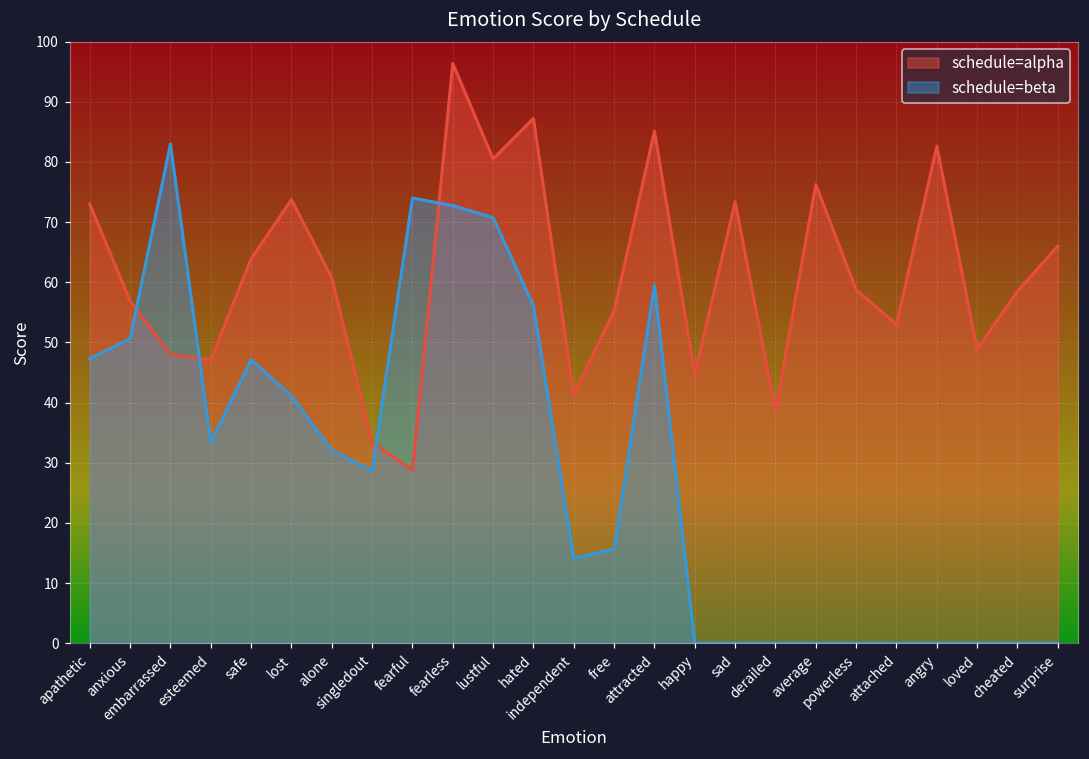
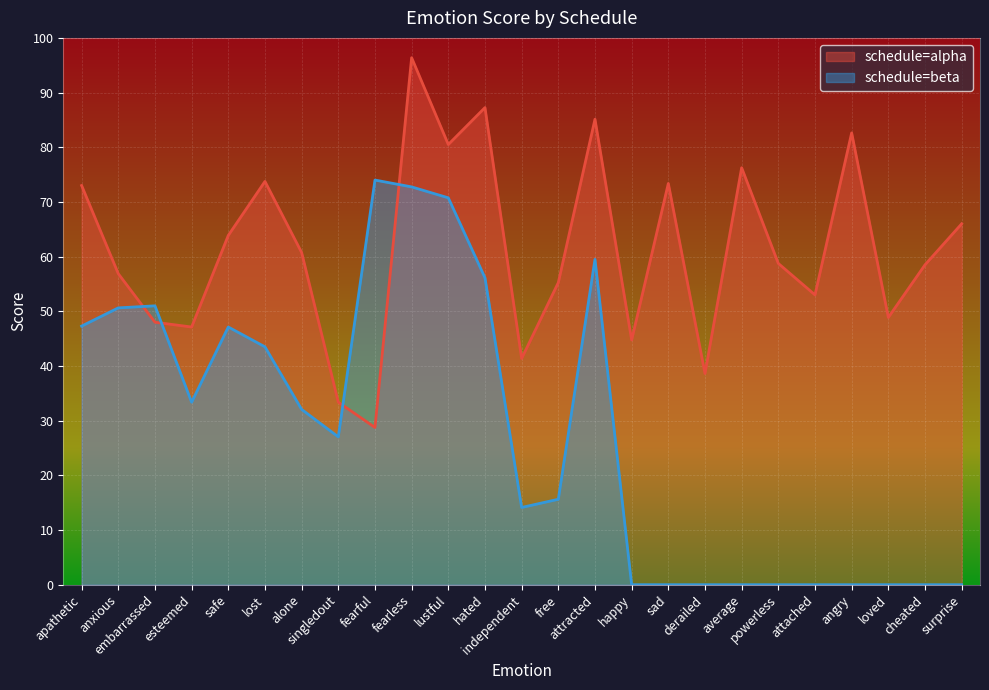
  {
    "schedule=alpha": {
      "apathetic": 73,
      "anxious": 57,
      "embarrassed": 48,
      "esteemed": 47,
      "safe": 64,
      "lost": 74,
      "alone": 61,
      "singledout": 33,
      "fearful": 29,
      "fearless": 96,
      "lustful": 81,
      "hated": 87,
      "independent": 41,
      "free": 55,
      "attracted": 85,
      "happy": 45,
      "sad": 73,
      "derailed": 39,
      "average": 76,
      "powerless": 59,
      "attached": 53,
      "angry": 83,
      "loved": 49,
      "cheated": 59,
      "surprise": 66
    },
    "schedule=beta": {
      "apathetic": 47,
      "anxious": 51,
-     "embarrassed": 83,
+     "embarrassed": 51,
      "esteemed": 33,
      "safe": 47,
-     "lost": 41,
+     "lost": 44,
      "alone": 32,
-     "singledout": 29,
+     "singledout": 27,
      "fearful": 74,
      "fearless": 73,
      "lustful": 71,
      "hated": 56,
      "independent": 14,
      "free": 16,
      "attracted": 60,
      "happy": 0,
      "sad": 0,
      "derailed": 0,
      "average": 0,
      "powerless": 0,
      "attached": 0,
      "angry": 0,
      "loved": 0,
      "cheated": 0,
      "surprise": 0
    }
  }
